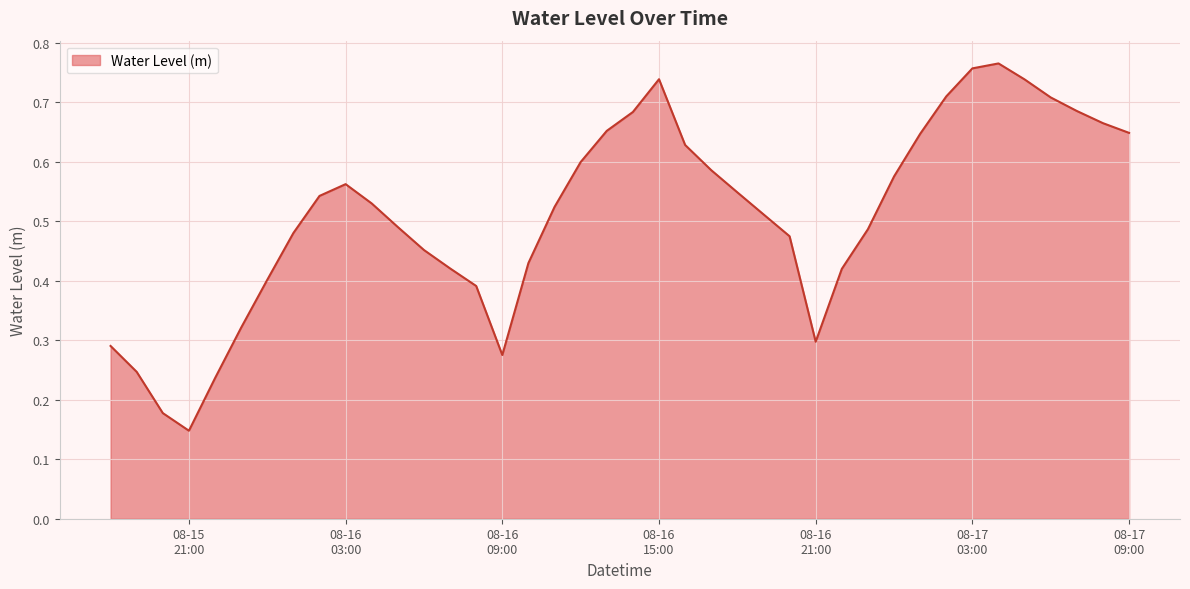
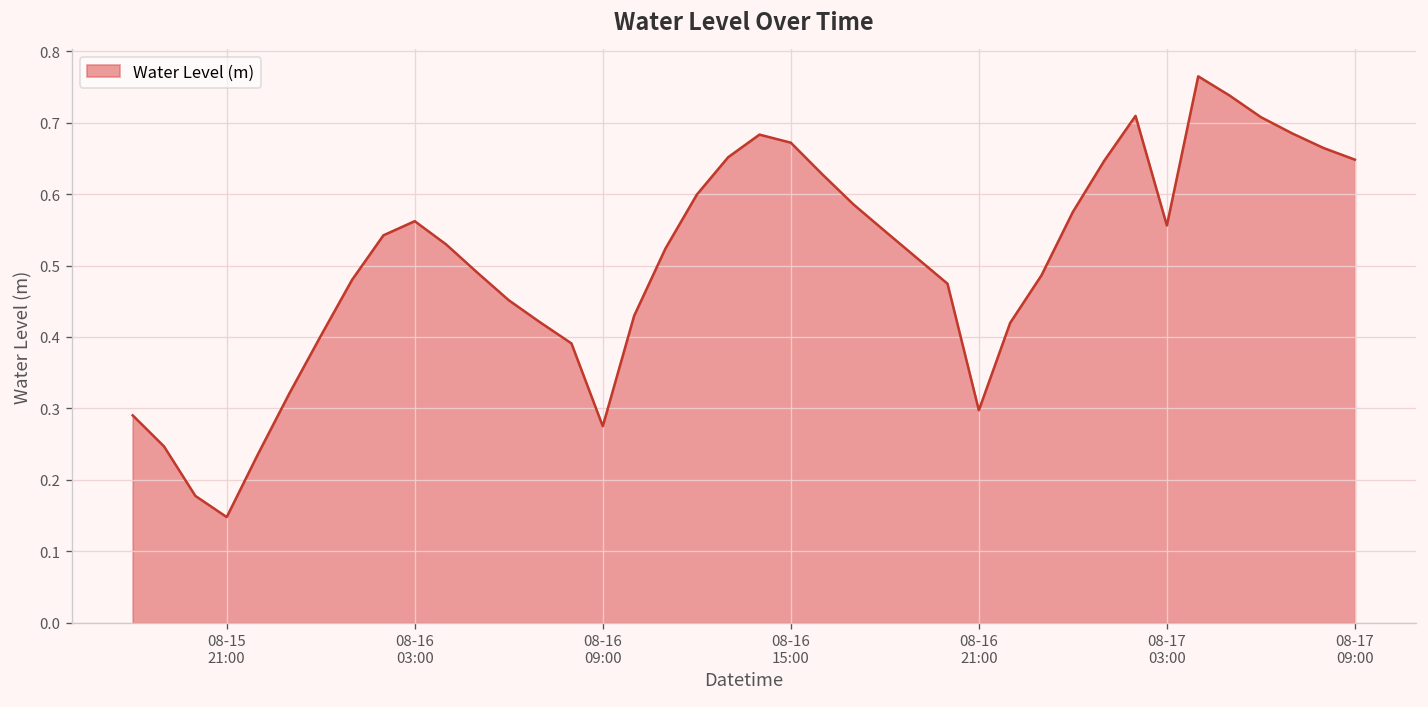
  {
    "08-15 21:00": 0.15,
    "08-16 03:00": 0.56,
    "08-16 09:00": 0.28,
-   "08-16 15:00": 0.74,
+   "08-16 15:00": 0.67,
    "08-16 21:00": 0.30,
-   "08-17 03:00": 0.76,
+   "08-17 03:00": 0.56,
    "08-17 09:00": 0.65
  }
